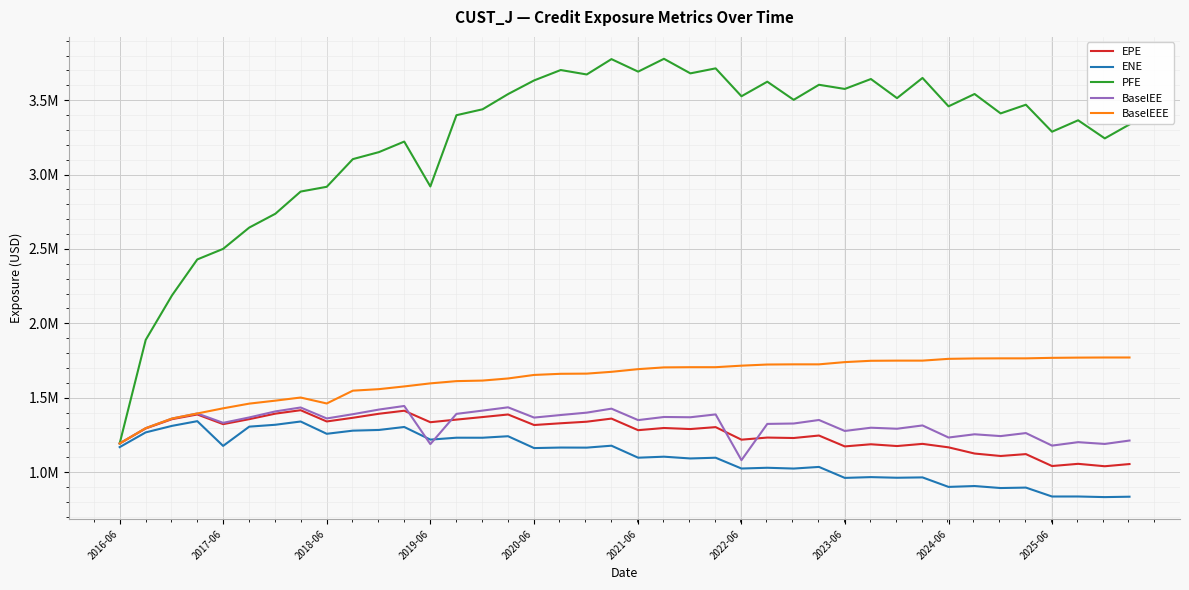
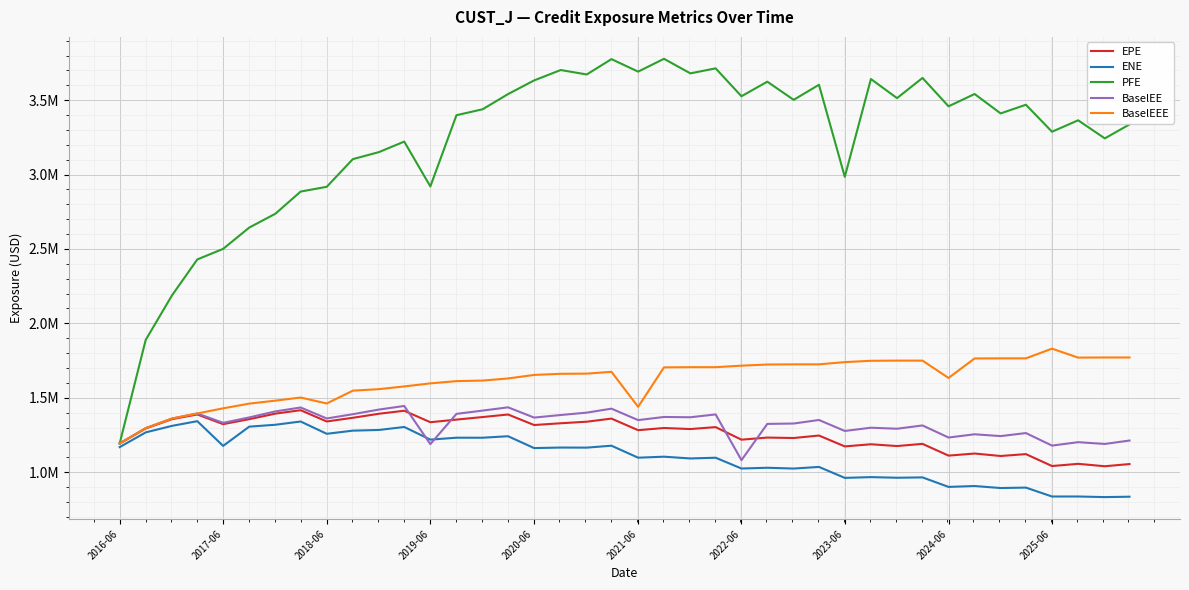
  {
    "EPE": {
      "2018-06": 1340000,
      "2019-06": 1340000,
      "2020-06": 1320000,
      "2021-06": 1280000,
      "2022-06": 1220000,
      "2023-06": 1170000,
-     "2024-06": 1170000,
+     "2024-06": 1110000,
      "2025-06": 1040000
    },
    "ENE": {
      "2016-06": 1170000,
      "2017-06": 1180000,
      "2018-06": 1260000,
      "2019-06": 1220000,
      "2020-06": 1160000,
      "2021-06": 1100000,
      "2022-06": 1020000,
      "2023-06": 960000,
      "2024-06": 900000,
      "2025-06": 840000
    },
    "PFE": {
      "2017-06": 2500000,
      "2018-06": 2920000,
      "2019-06": 2920000,
      "2020-06": 3630000,
      "2021-06": 3690000,
      "2022-06": 3530000,
-     "2023-06": 3580000,
+     "2023-06": 2980000,
      "2024-06": 3460000,
      "2025-06": 3290000
    },
    "BaselEE": {
      "2018-06": 1360000,
      "2019-06": 1190000,
      "2020-06": 1370000,
      "2021-06": 1350000,
      "2022-06": 1080000,
      "2023-06": 1280000,
      "2024-06": 1230000,
      "2025-06": 1180000
    },
    "BaselEEE": {
      "2017-06": 1430000,
      "2018-06": 1460000,
      "2019-06": 1600000,
      "2020-06": 1650000,
-     "2021-06": 1690000,
+     "2021-06": 1440000,
      "2022-06": 1720000,
      "2023-06": 1740000,
-     "2024-06": 1760000,
-     "2025-06": 1770000
+     "2024-06": 1630000,
+     "2025-06": 1830000
    }
  }
